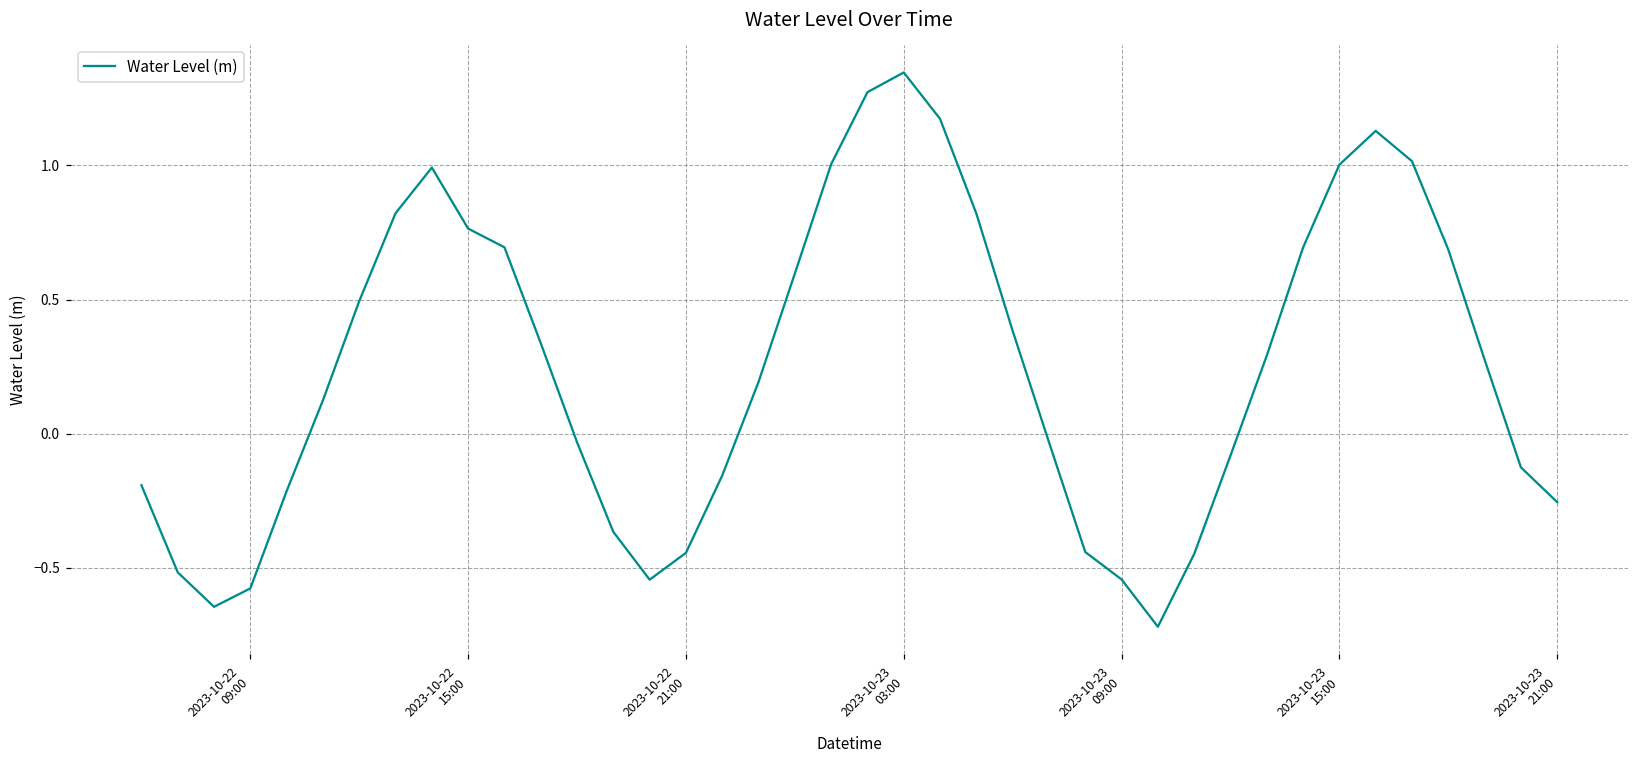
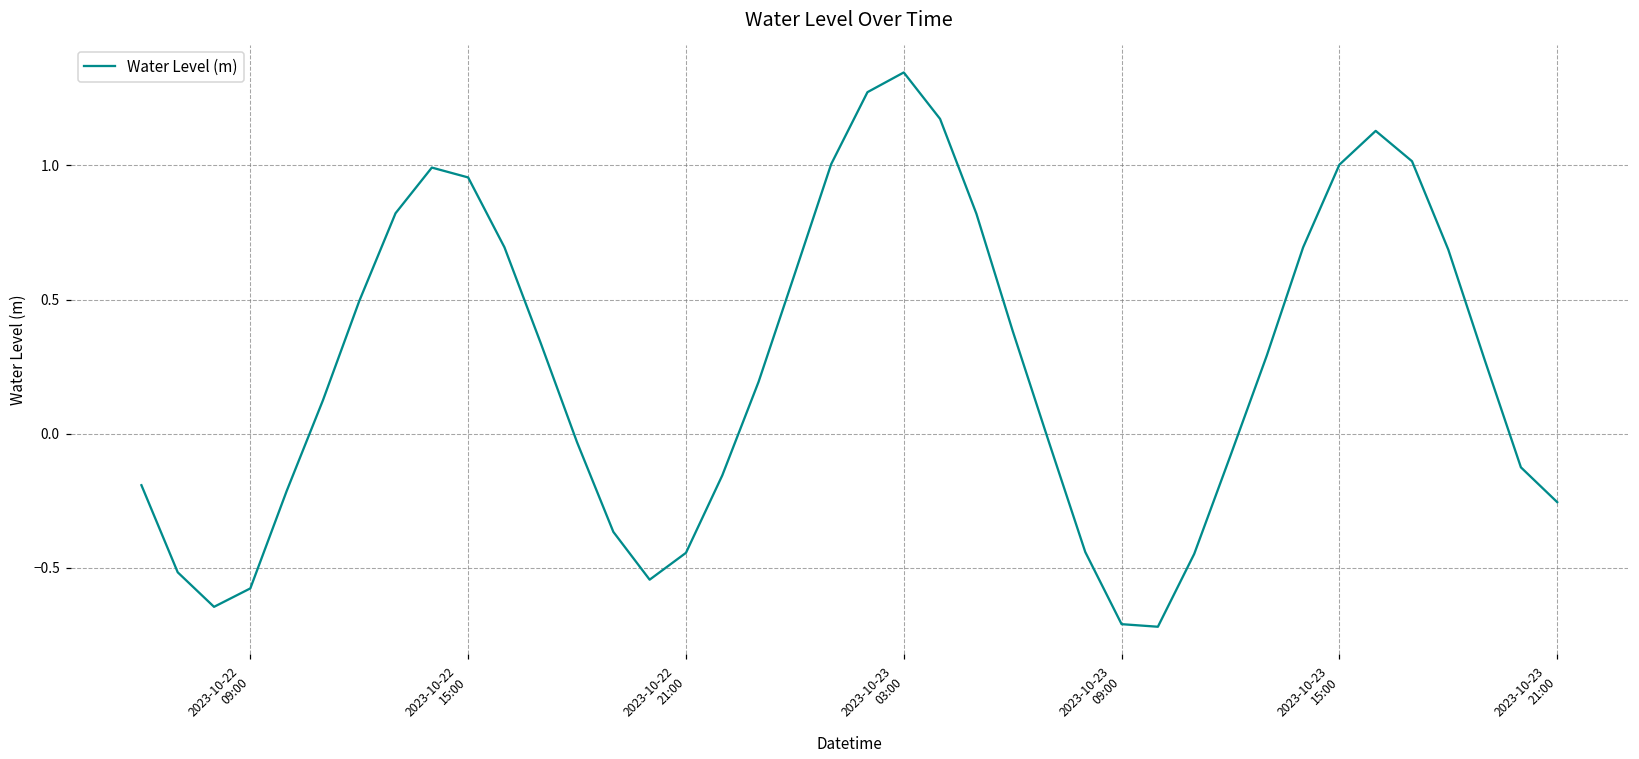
  {
    "2023-10-22 09:00": -0.58,
-   "2023-10-22 15:00": 0.76,
+   "2023-10-22 15:00": 0.96,
    "2023-10-22 21:00": -0.44,
    "2023-10-23 03:00": 1.35,
-   "2023-10-23 09:00": -0.54,
+   "2023-10-23 09:00": -0.71,
    "2023-10-23 15:00": 1.00,
    "2023-10-23 21:00": -0.26
  }
